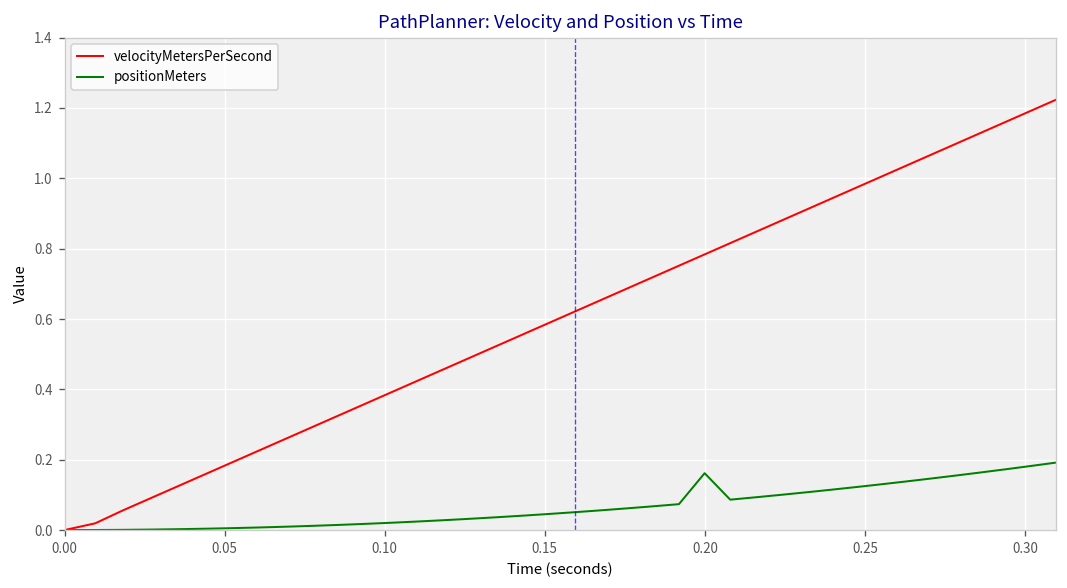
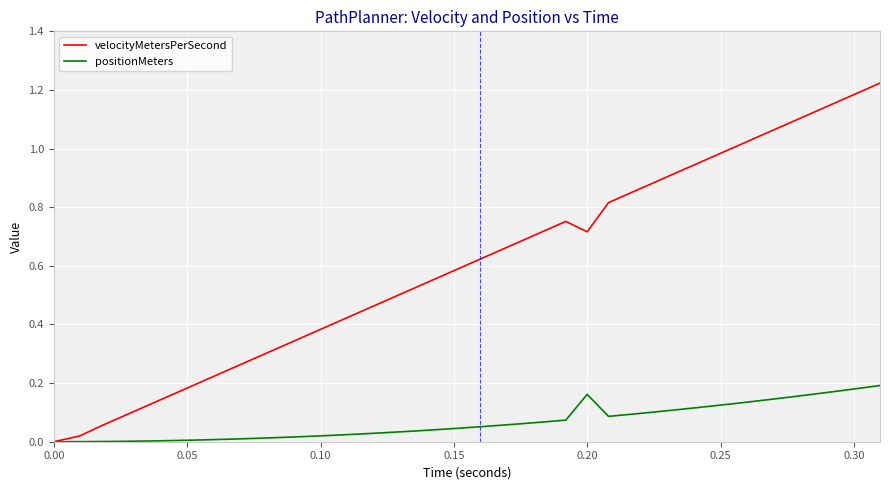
  {
    "velocityMetersPerSecond": {
-     "0.20": 0.78
+     "0.20": 0.72
    },
    "positionMeters": {
      "0.20": 0.16
    }
  }
